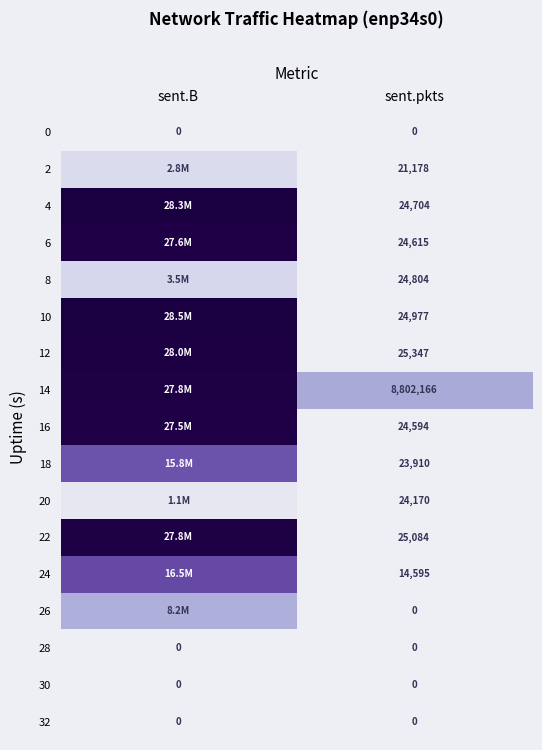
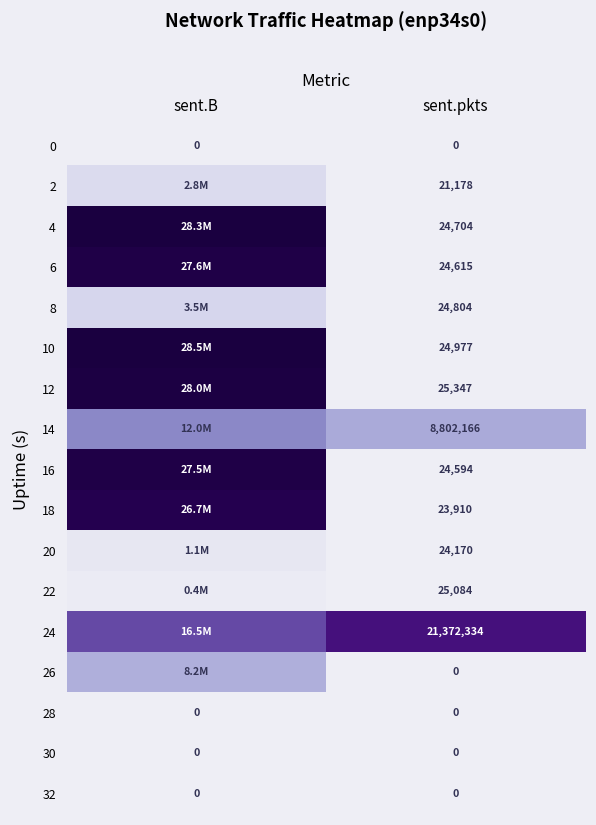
  {
    "0": {
      "sent.B": "0",
      "sent.pkts": "0"
    },
    "2": {
      "sent.B": "2.8M",
      "sent.pkts": "21,178"
    },
    "4": {
      "sent.B": "28.3M",
      "sent.pkts": "24,704"
    },
    "6": {
      "sent.B": "27.6M",
      "sent.pkts": "24,615"
    },
    "8": {
      "sent.B": "3.5M",
      "sent.pkts": "24,804"
    },
    "10": {
      "sent.B": "28.5M",
      "sent.pkts": "24,977"
    },
    "12": {
      "sent.B": "28.0M",
      "sent.pkts": "25,347"
    },
    "14": {
-     "sent.B": "27.8M",
+     "sent.B": "12.0M",
      "sent.pkts": "8,802,166"
    },
    "16": {
      "sent.B": "27.5M",
      "sent.pkts": "24,594"
    },
    "18": {
-     "sent.B": "15.8M",
+     "sent.B": "26.7M",
      "sent.pkts": "23,910"
    },
    "20": {
      "sent.B": "1.1M",
      "sent.pkts": "24,170"
    },
    "22": {
-     "sent.B": "27.8M",
+     "sent.B": "0.4M",
      "sent.pkts": "25,084"
    },
    "24": {
      "sent.B": "16.5M",
-     "sent.pkts": "14,595"
+     "sent.pkts": "21,372,334"
    },
    "26": {
      "sent.B": "8.2M",
      "sent.pkts": "0"
    },
    "28": {
      "sent.B": "0",
      "sent.pkts": "0"
    },
    "30": {
      "sent.B": "0",
      "sent.pkts": "0"
    },
    "32": {
      "sent.B": "0",
      "sent.pkts": "0"
    }
  }
